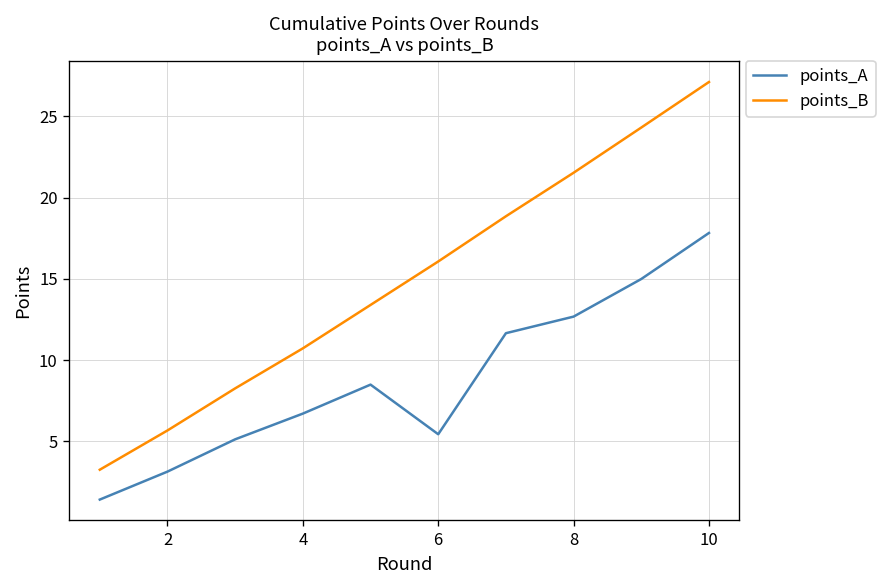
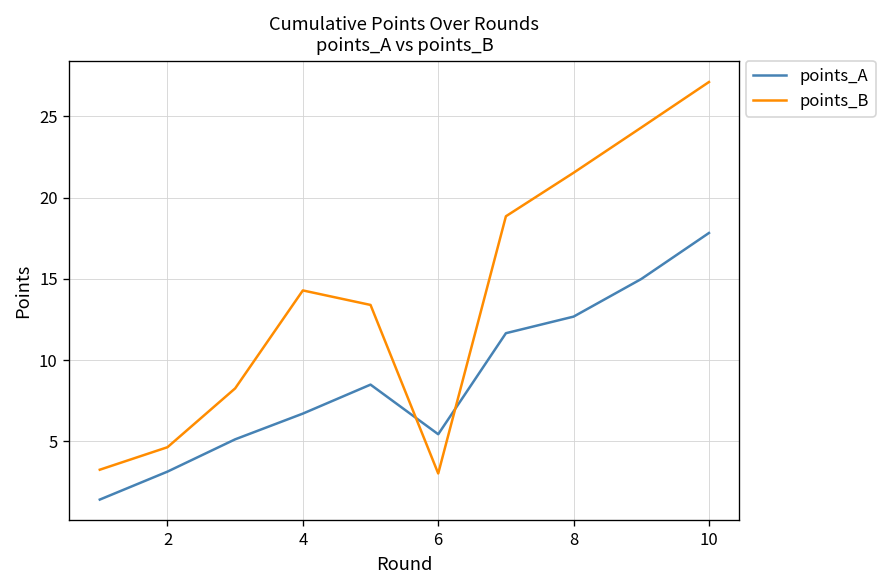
  {
    "points_A": {
      "2": 3.1,
      "4": 6.7,
      "6": 5.4,
      "8": 12.7,
      "10": 17.8
    },
    "points_B": {
-     "2": 5.7,
-     "4": 10.7,
-     "6": 16.1,
+     "2": 4.6,
+     "4": 14.3,
+     "6": 3.0,
      "8": 21.5,
      "10": 27.1
    }
  }
